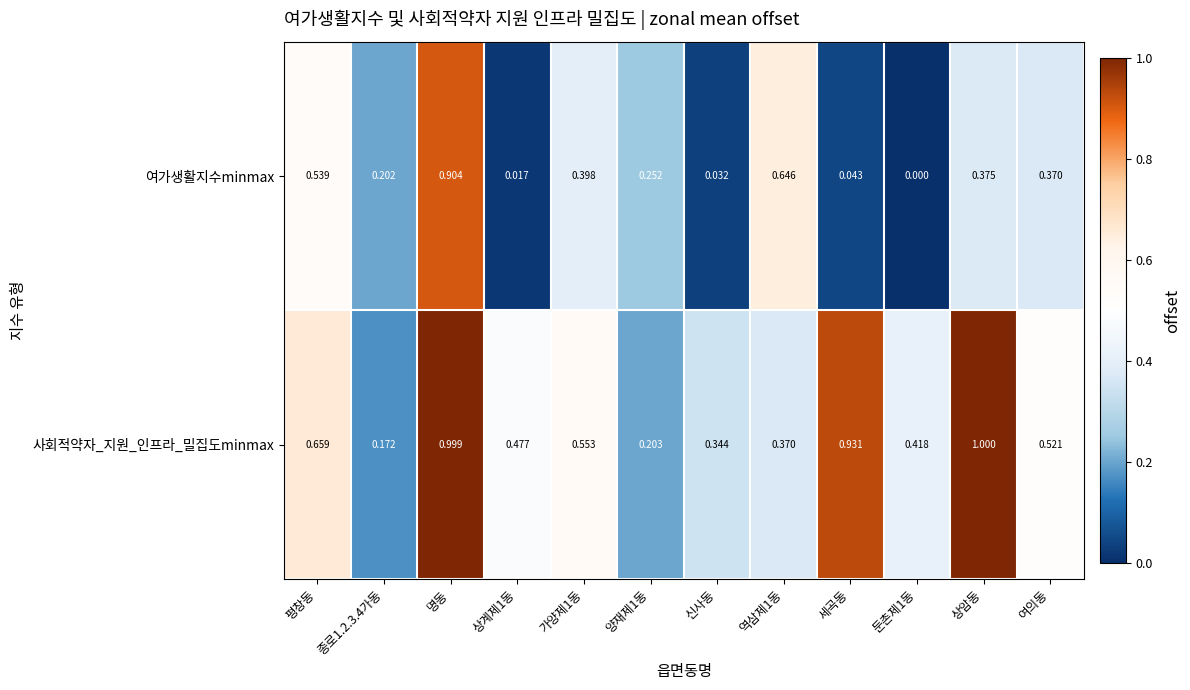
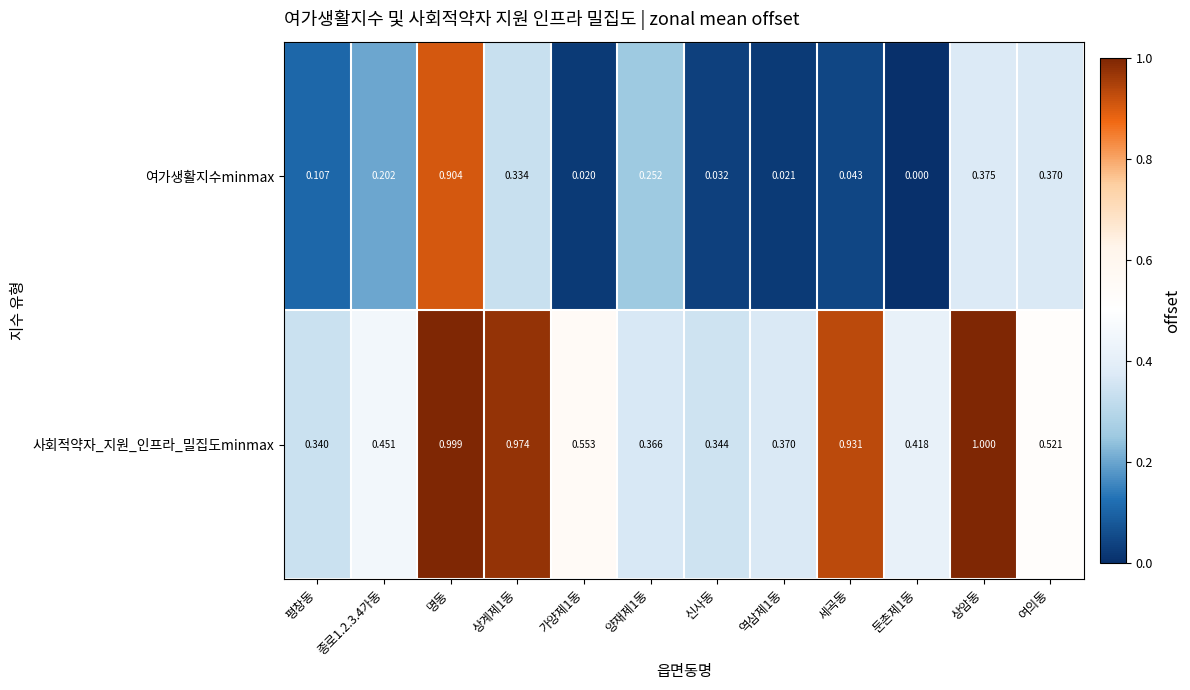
  {
    "여가생활지수minmax": {
-     "평창동": 0.539,
+     "평창동": 0.107,
      "종로1.2.3.4가동": 0.202,
      "명동": 0.904,
-     "상계제1동": 0.017,
-     "가양제1동": 0.398,
+     "상계제1동": 0.334,
+     "가양제1동": 0.020,
      "양재제1동": 0.252,
      "신사동": 0.032,
-     "역삼제1동": 0.646,
+     "역삼제1동": 0.021,
      "세곡동": 0.043,
      "둔촌제1동": 0.000,
      "상암동": 0.375,
      "여의동": 0.370
    },
    "사회적약자_지원_인프라_밀집도minmax": {
-     "평창동": 0.659,
-     "종로1.2.3.4가동": 0.172,
+     "평창동": 0.340,
+     "종로1.2.3.4가동": 0.451,
      "명동": 0.999,
-     "상계제1동": 0.477,
+     "상계제1동": 0.974,
      "가양제1동": 0.553,
-     "양재제1동": 0.203,
+     "양재제1동": 0.366,
      "신사동": 0.344,
      "역삼제1동": 0.370,
      "세곡동": 0.931,
      "둔촌제1동": 0.418,
      "상암동": 1.000,
      "여의동": 0.521
    }
  }
